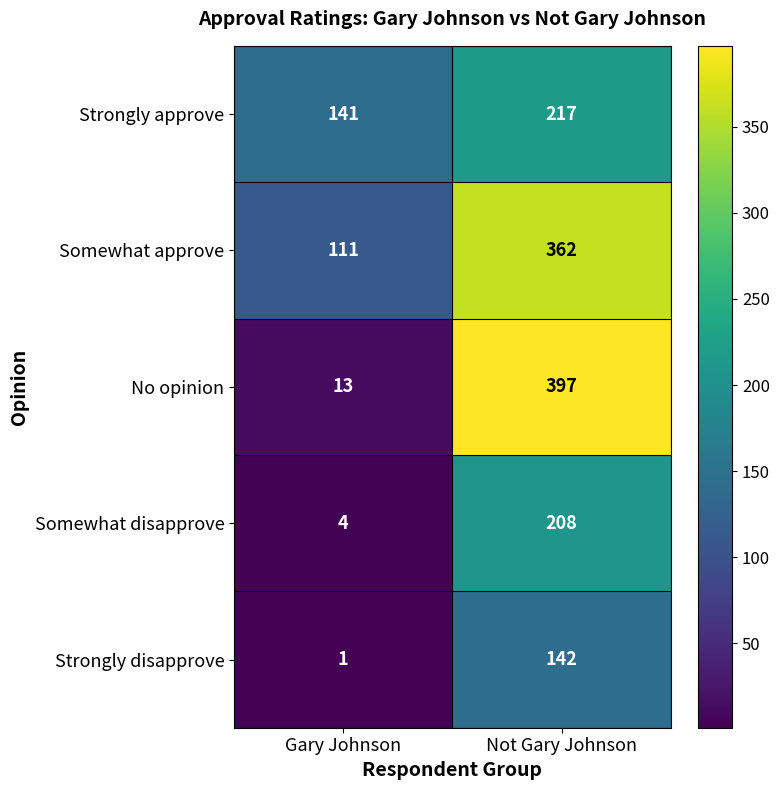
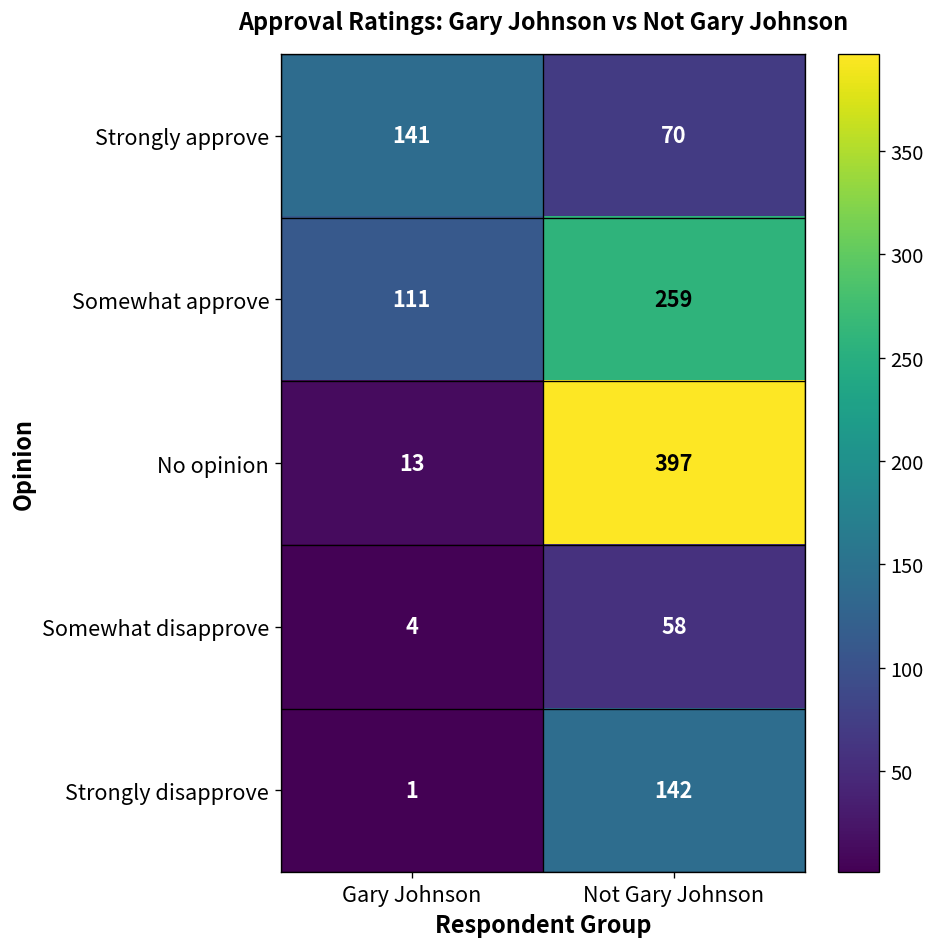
  {
    "Strongly approve": {
      "Gary Johnson": 141,
-     "Not Gary Johnson": 217
+     "Not Gary Johnson": 70
    },
    "Somewhat approve": {
      "Gary Johnson": 111,
-     "Not Gary Johnson": 362
+     "Not Gary Johnson": 259
    },
    "No opinion": {
      "Gary Johnson": 13,
      "Not Gary Johnson": 397
    },
    "Somewhat disapprove": {
      "Gary Johnson": 4,
-     "Not Gary Johnson": 208
+     "Not Gary Johnson": 58
    },
    "Strongly disapprove": {
      "Gary Johnson": 1,
      "Not Gary Johnson": 142
    }
  }
